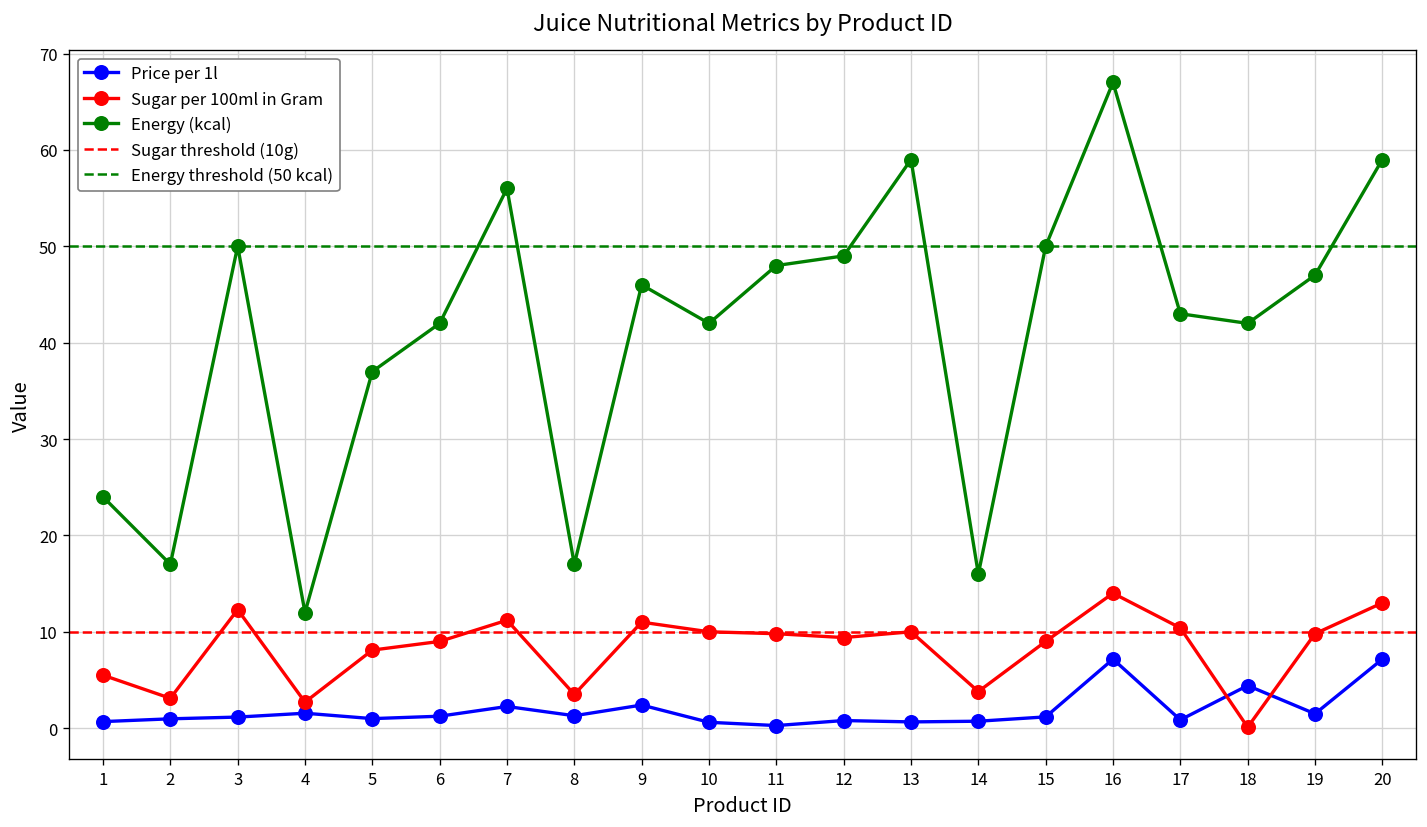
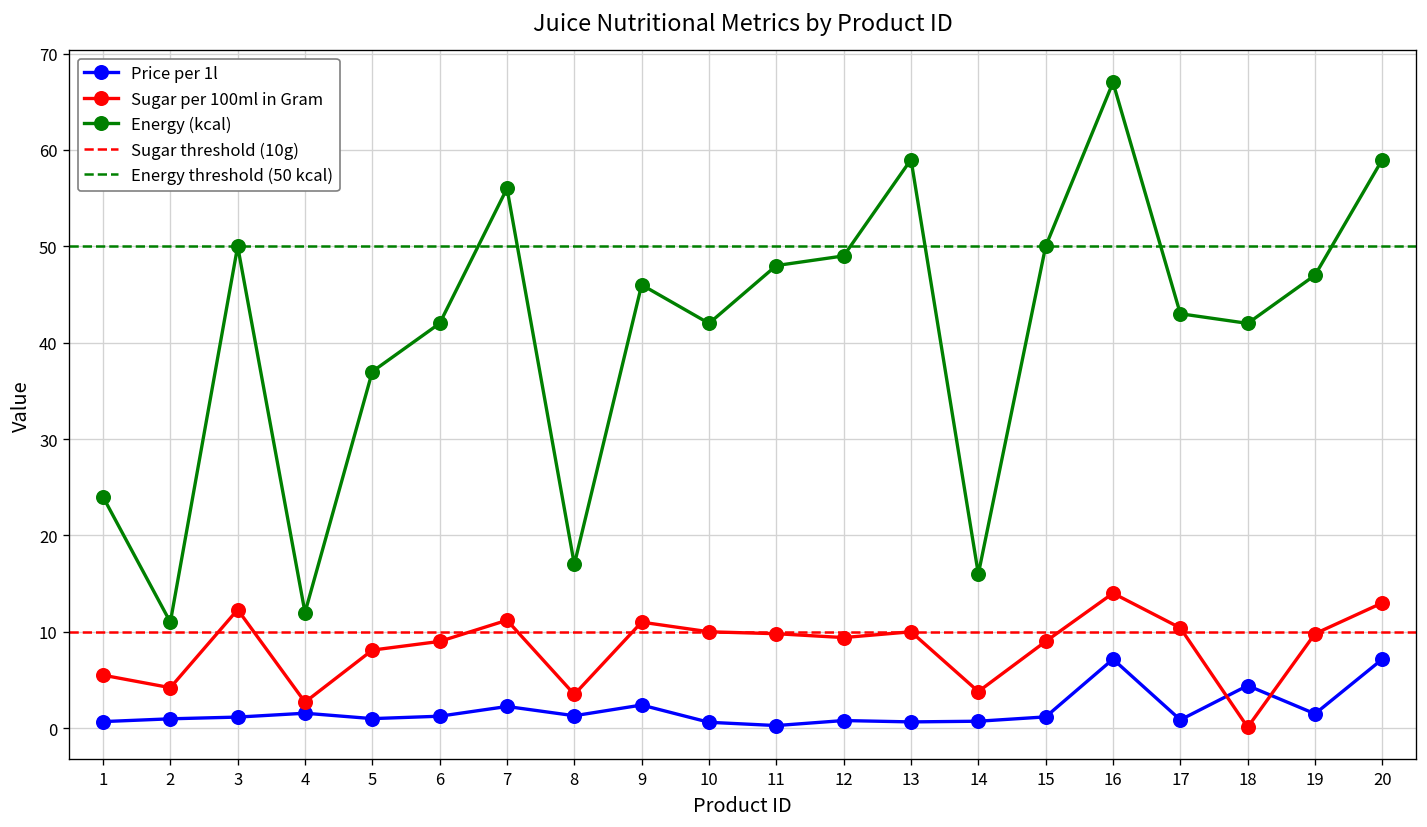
  {
    "Price per 1l": {
      "1": 1,
      "2": 1,
      "3": 1,
      "4": 2,
      "5": 1,
      "6": 1,
      "7": 2,
      "8": 1,
      "9": 2,
      "10": 1,
      "11": 0,
      "12": 1,
      "13": 1,
      "14": 1,
      "15": 1,
      "16": 7,
      "17": 1,
      "18": 4,
      "19": 1,
      "20": 7
    },
    "Sugar per 100ml in Gram": {
      "1": 6,
-     "2": 3,
+     "2": 4,
      "3": 12,
      "4": 3,
      "5": 8,
      "6": 9,
      "7": 11,
      "8": 4,
      "9": 11,
      "10": 10,
      "11": 10,
      "12": 9,
      "13": 10,
      "14": 4,
      "15": 9,
      "16": 14,
      "17": 10,
      "18": 0,
      "19": 10,
      "20": 13
    },
    "Energy (kcal)": {
      "1": 24,
-     "2": 17,
+     "2": 11,
      "3": 50,
      "4": 12,
      "5": 37,
      "6": 42,
      "7": 56,
      "8": 17,
      "9": 46,
      "10": 42,
      "11": 48,
      "12": 49,
      "13": 59,
      "14": 16,
      "15": 50,
      "16": 67,
      "17": 43,
      "18": 42,
      "19": 47,
      "20": 59
    }
  }
